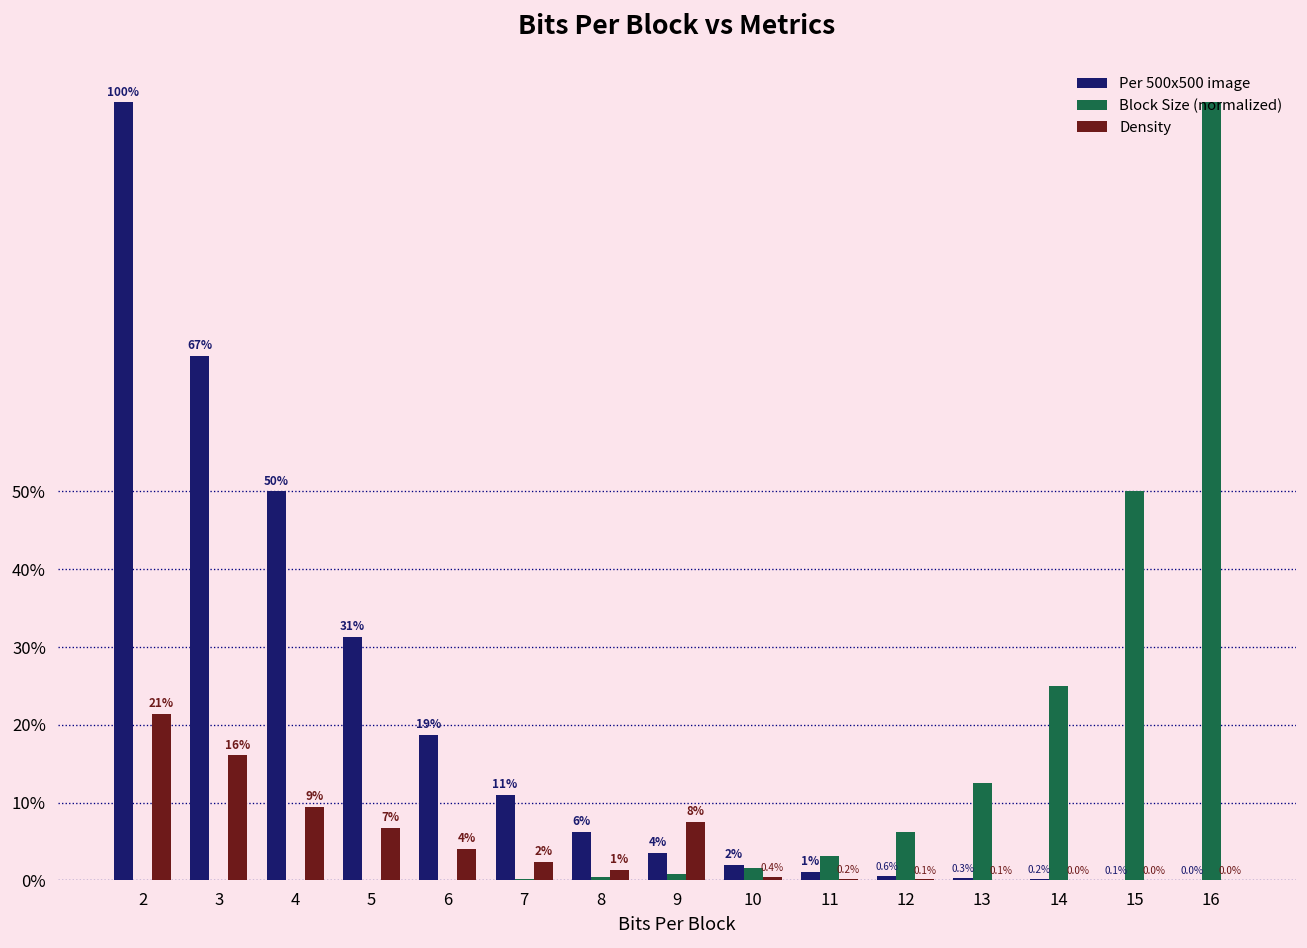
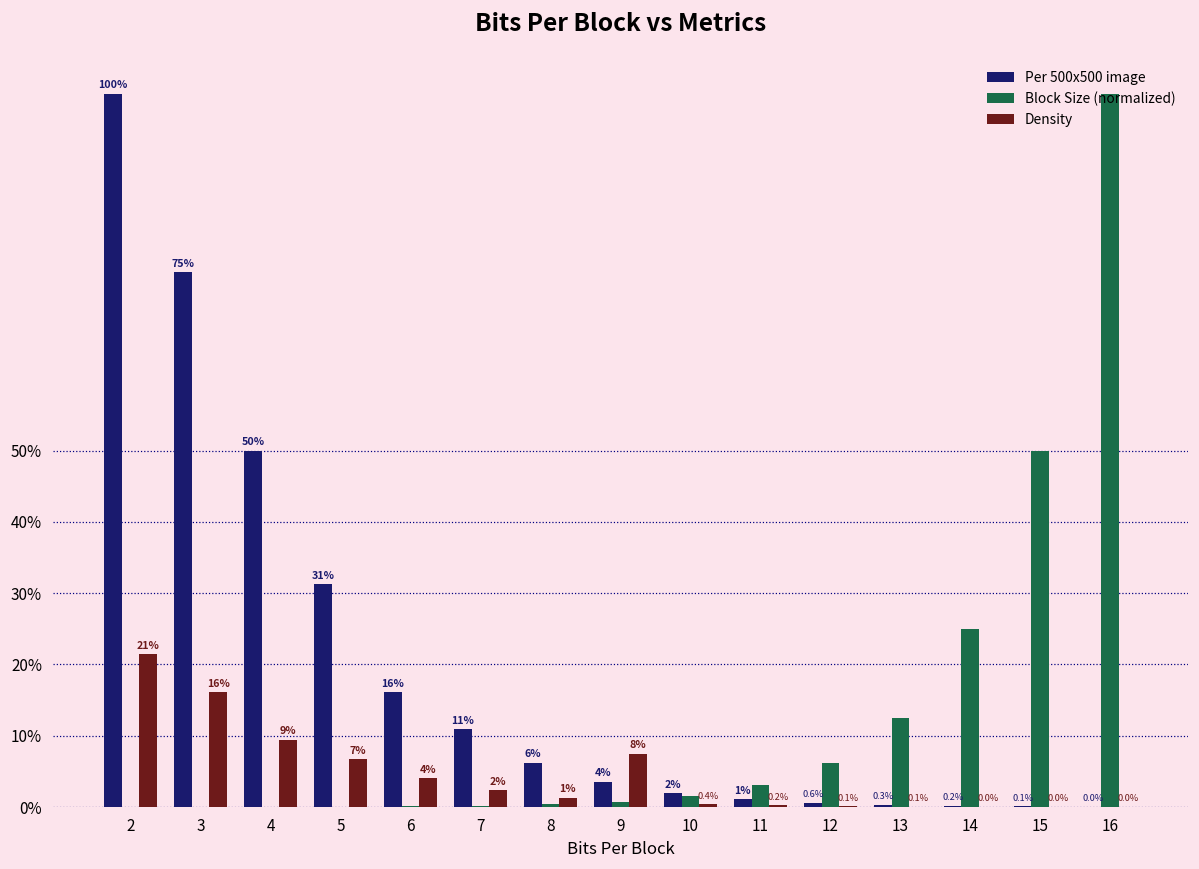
  {
    "Per 500x500 image": {
      "2": "100%",
-     "3": "67%",
+     "3": "75%",
      "4": "50%",
      "5": "31%",
-     "6": "19%",
+     "6": "16%",
      "7": "11%",
      "8": "6%",
      "9": "4%",
      "10": "2%",
      "11": "1%",
      "12": "0.6%",
      "13": "0.3%",
      "14": "0.2%",
      "15": "0.1%",
      "16": "0.0%"
    },
    "Block Size (normalized)": {
      "8": "0%",
      "9": "1%",
      "11": "3%",
      "13": "13%",
      "14": "25%",
      "15": "50%",
      "16": "100%"
    },
    "Density": {
      "2": "21%",
      "3": "16%",
      "4": "9%",
      "5": "7%",
      "6": "4%",
      "7": "2%",
      "8": "1%",
      "9": "8%",
      "10": "0.4%",
      "11": "0.2%",
      "12": "0.1%",
      "13": "0.1%",
      "14": "0.0%",
      "15": "0.0%",
      "16": "0.0%"
    }
  }
